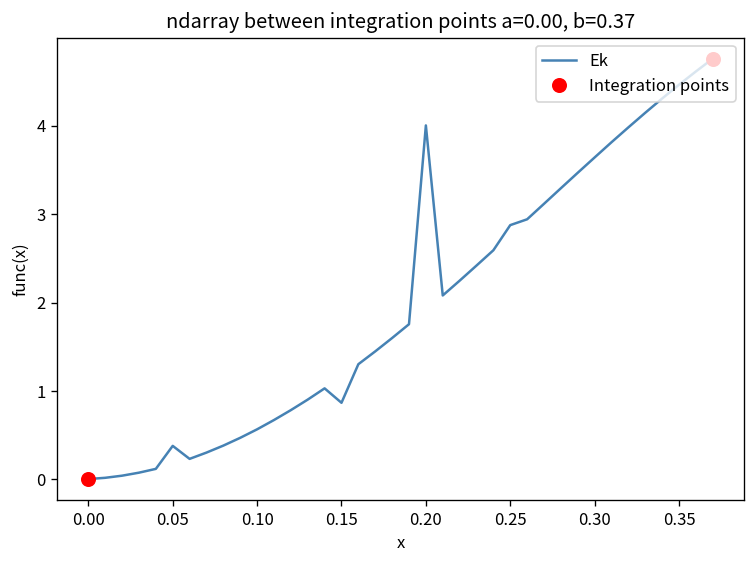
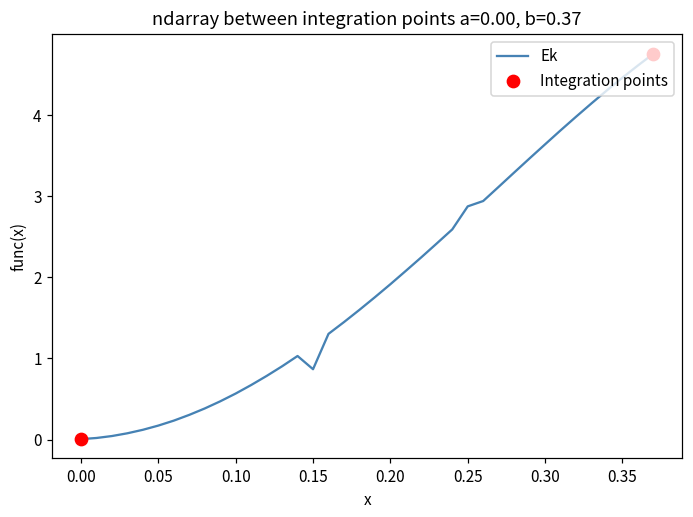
  {
    "Ek": {
-     "0.05": 0.4,
+     "0.05": 0.2,
      "0.10": 0.6,
      "0.15": 0.9,
-     "0.20": 4.0,
+     "0.20": 1.9,
      "0.25": 2.9,
      "0.30": 3.6
    }
  }
